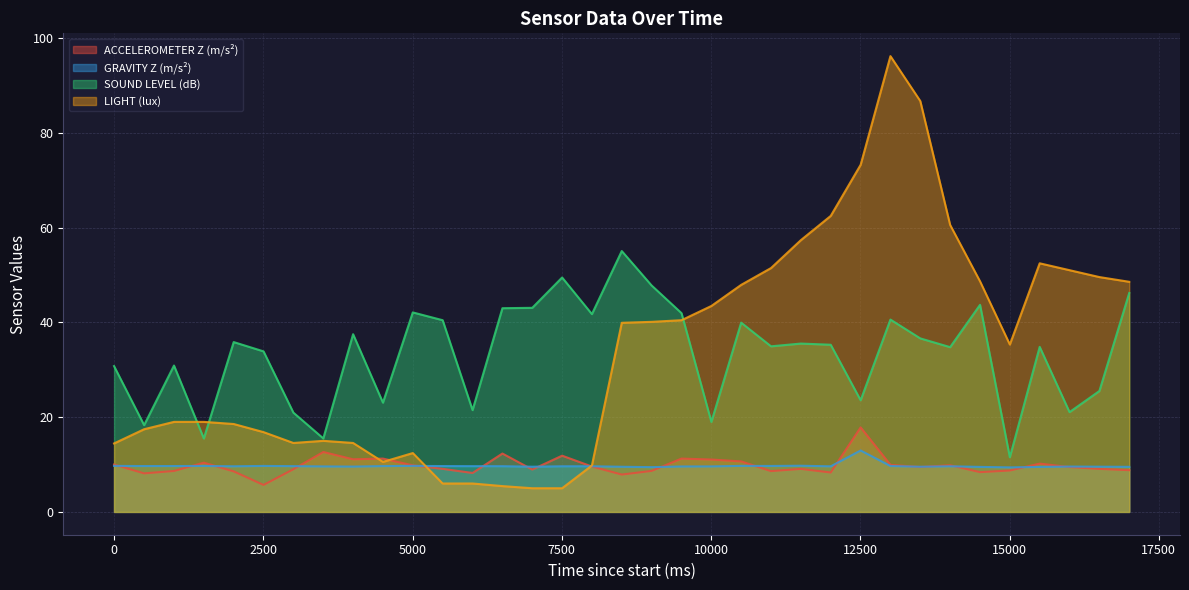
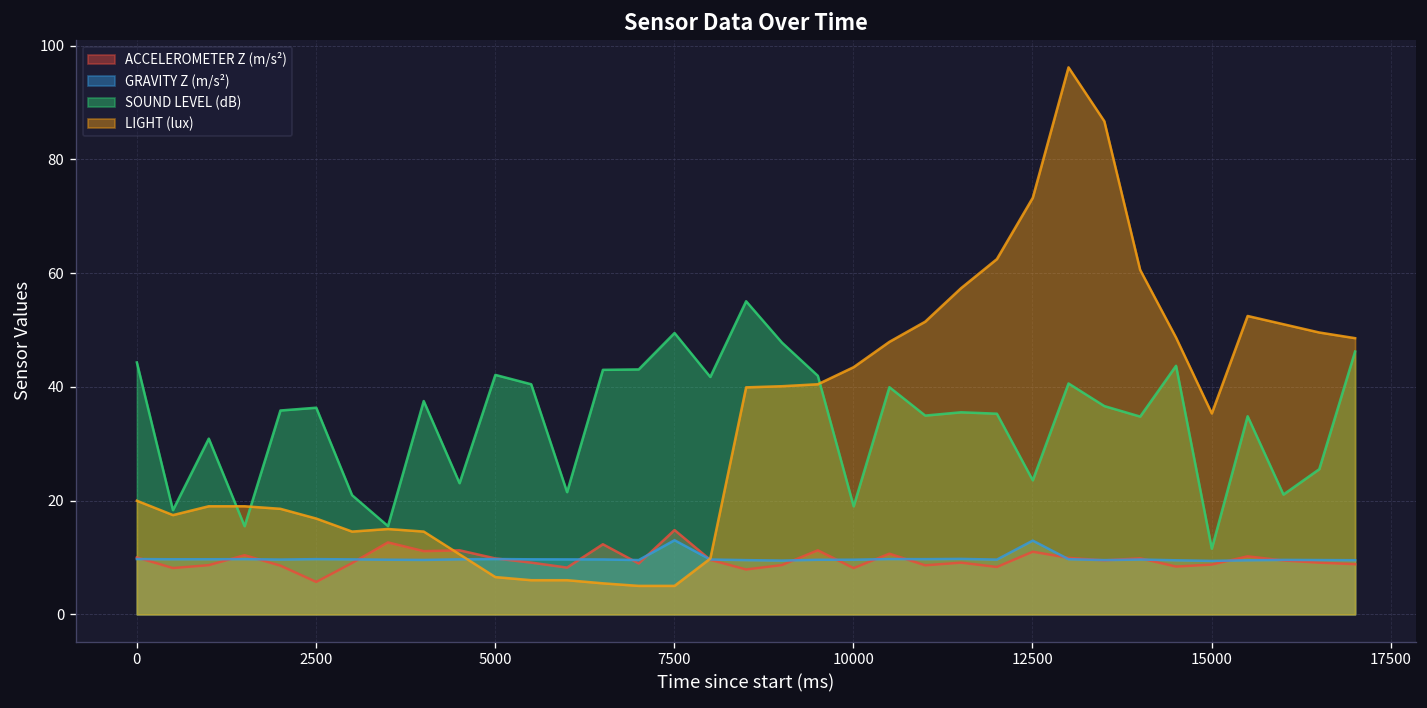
  {
    "ACCELEROMETER Z (m/s²)": {
      "2500": 6,
-     "7500": 12,
-     "10000": 11,
-     "12500": 18,
+     "7500": 15,
+     "10000": 8,
+     "12500": 11,
      "15000": 9
    },
    "GRAVITY Z (m/s²)": {
      "2500": 10,
-     "7500": 10,
+     "7500": 13,
      "10000": 10,
      "12500": 13,
      "15000": 9
    },
    "SOUND LEVEL (dB)": {
-     "0": 31,
-     "2500": 34,
+     "0": 44,
+     "2500": 36,
      "5000": 42,
      "7500": 49,
      "10000": 19,
      "12500": 24,
      "15000": 12
    },
    "LIGHT (lux)": {
-     "0": 14,
+     "0": 20,
      "2500": 17,
-     "5000": 12,
+     "5000": 7,
      "7500": 5,
      "10000": 43,
      "12500": 73,
      "15000": 35
    }
  }
